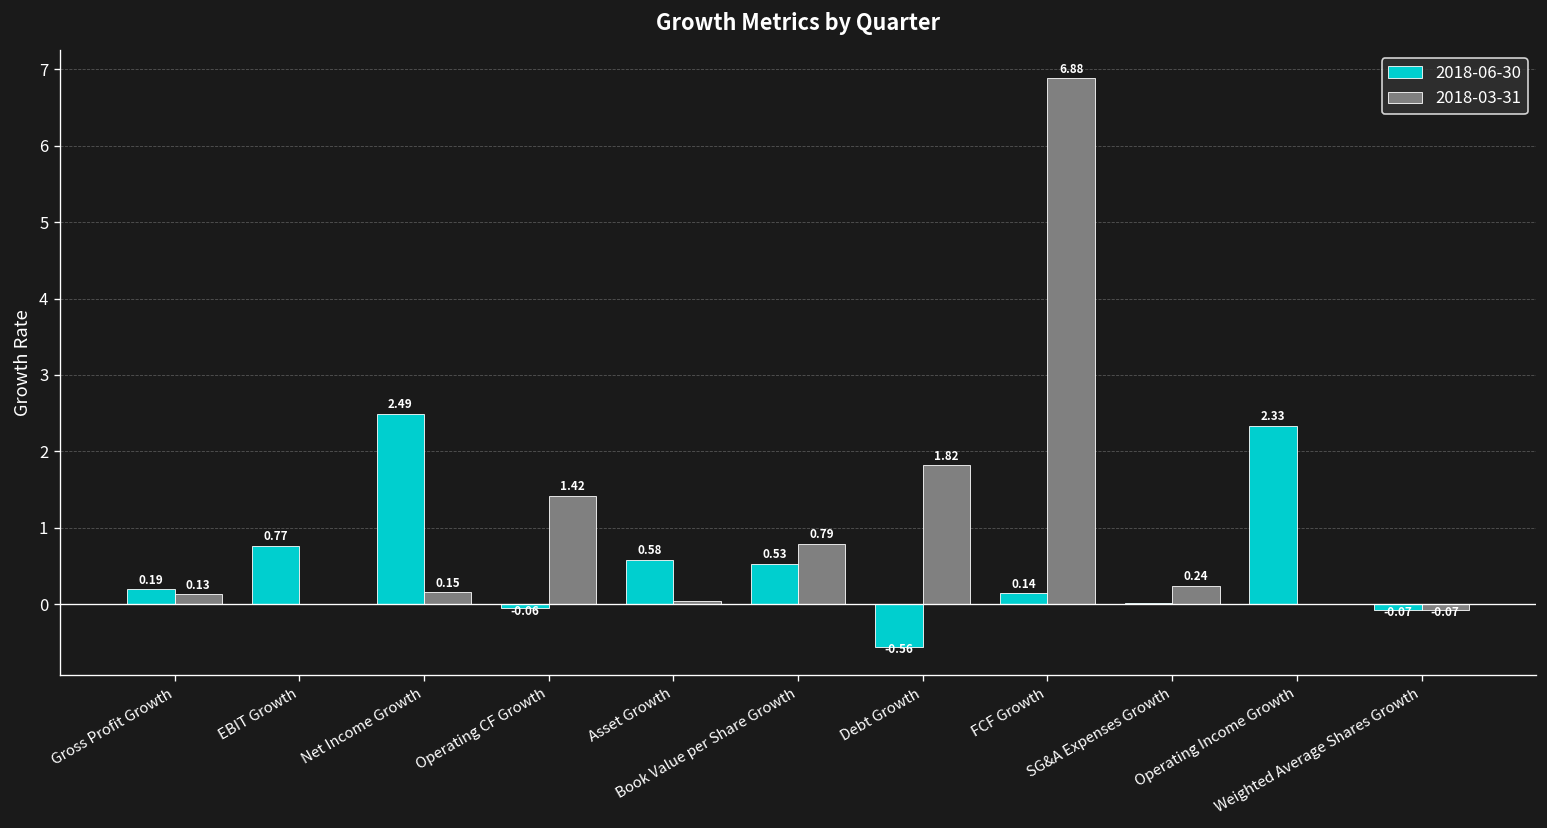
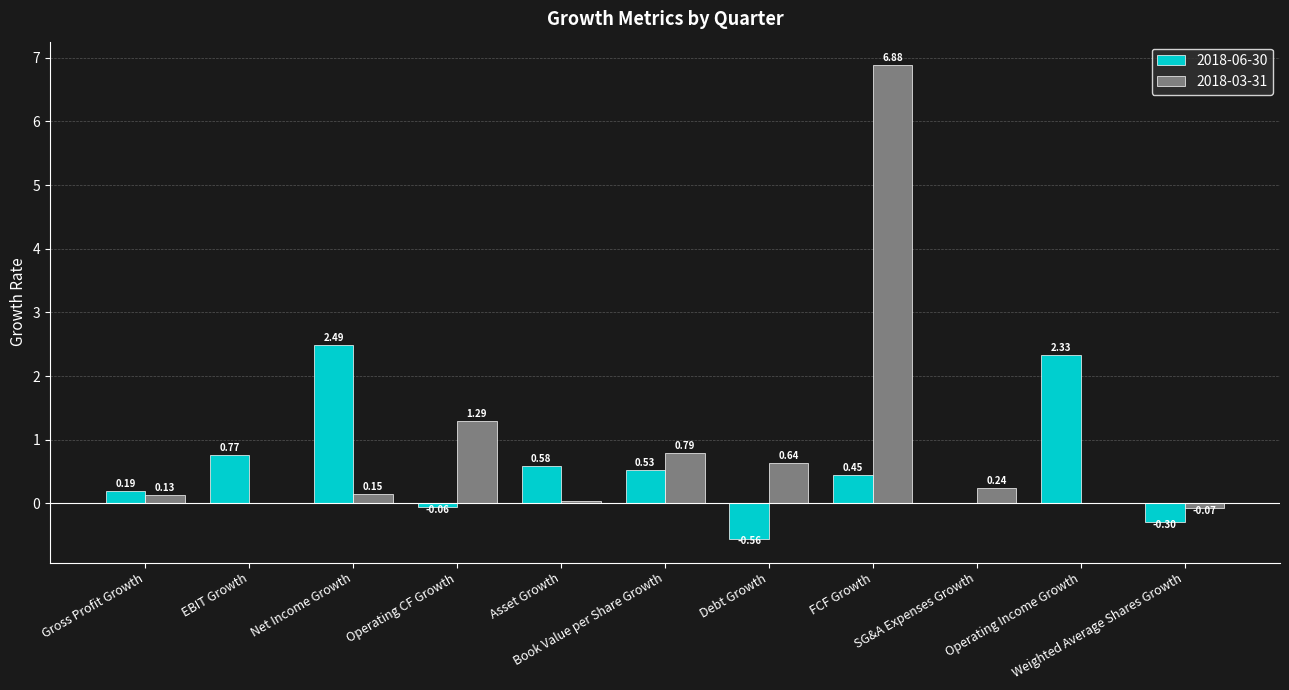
  {
    "2018-06-30": {
      "Gross Profit Growth": 0.19,
      "EBIT Growth": 0.77,
      "Net Income Growth": 2.49,
      "Operating CF Growth": -0.06,
      "Asset Growth": 0.58,
      "Book Value per Share Growth": 0.53,
      "Debt Growth": -0.56,
-     "FCF Growth": 0.14,
+     "FCF Growth": 0.45,
      "Operating Income Growth": 2.33,
-     "Weighted Average Shares Growth": -0.07
+     "Weighted Average Shares Growth": -0.30
    },
    "2018-03-31": {
      "Gross Profit Growth": 0.13,
      "Net Income Growth": 0.15,
-     "Operating CF Growth": 1.42,
+     "Operating CF Growth": 1.29,
      "Book Value per Share Growth": 0.79,
-     "Debt Growth": 1.82,
+     "Debt Growth": 0.64,
      "FCF Growth": 6.88,
      "SG&A Expenses Growth": 0.24,
      "Weighted Average Shares Growth": -0.07
    }
  }
